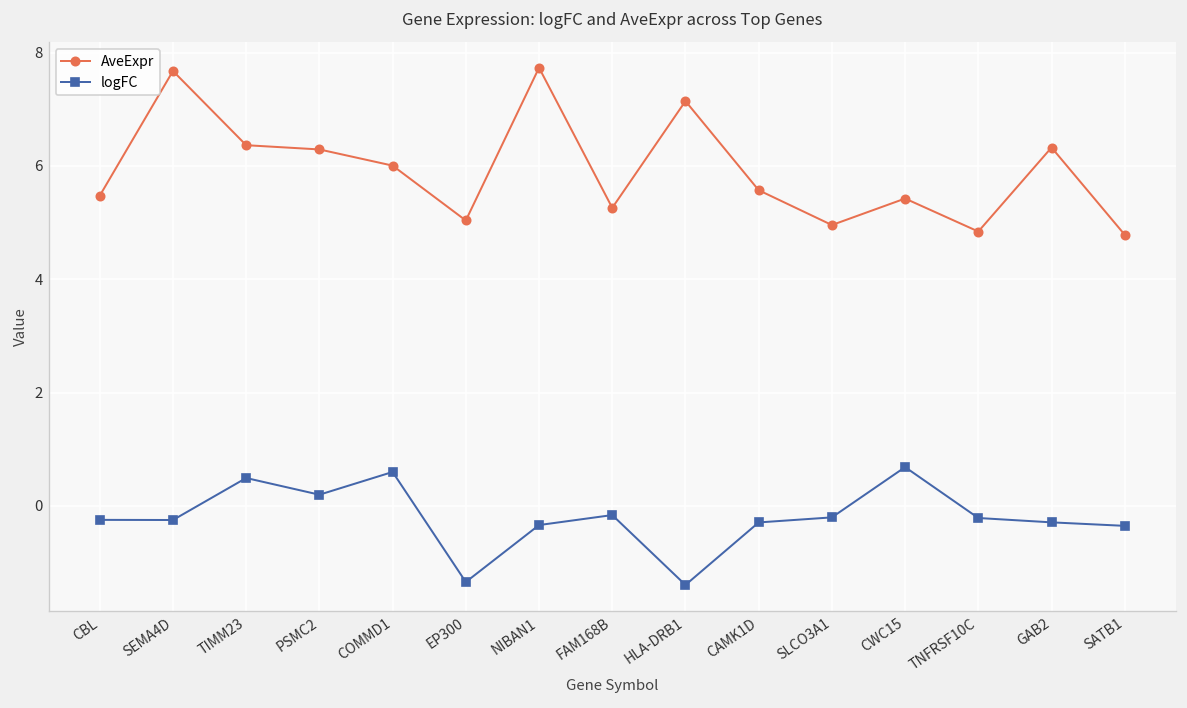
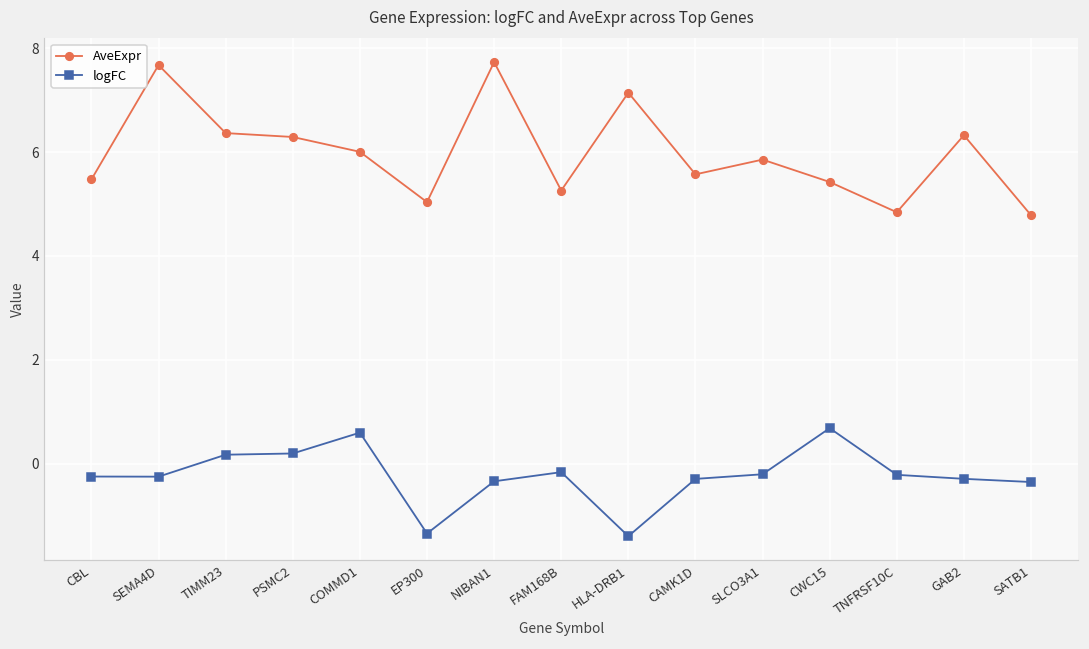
  {
    "AveExpr": {
      "CBL": 5.5,
      "SEMA4D": 7.7,
      "TIMM23": 6.4,
      "PSMC2": 6.3,
      "COMMD1": 6.0,
      "EP300": 5.0,
      "NIBAN1": 7.7,
      "FAM168B": 5.3,
      "HLA-DRB1": 7.1,
      "CAMK1D": 5.6,
-     "SLCO3A1": 5.0,
+     "SLCO3A1": 5.9,
      "CWC15": 5.4,
      "TNFRSF10C": 4.8,
      "GAB2": 6.3,
      "SATB1": 4.8
    },
    "logFC": {
      "CBL": -0.2,
      "SEMA4D": -0.2,
-     "TIMM23": 0.5,
+     "TIMM23": 0.2,
      "PSMC2": 0.2,
      "COMMD1": 0.6,
      "EP300": -1.3,
      "NIBAN1": -0.3,
      "FAM168B": -0.2,
      "HLA-DRB1": -1.4,
      "CAMK1D": -0.3,
      "SLCO3A1": -0.2,
      "CWC15": 0.7,
      "TNFRSF10C": -0.2,
      "GAB2": -0.3,
      "SATB1": -0.4
    }
  }
